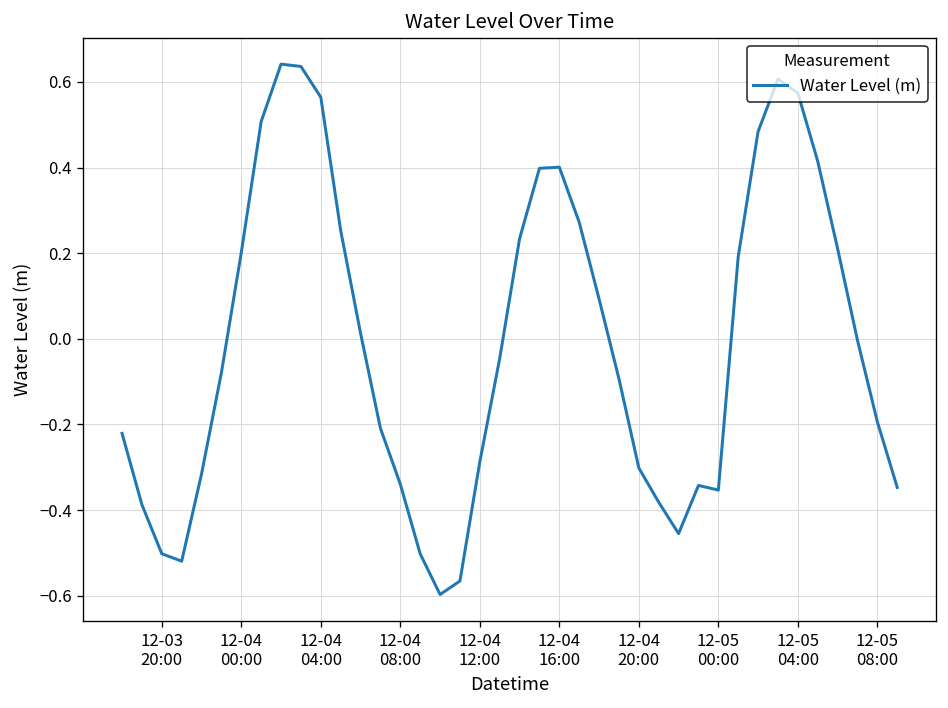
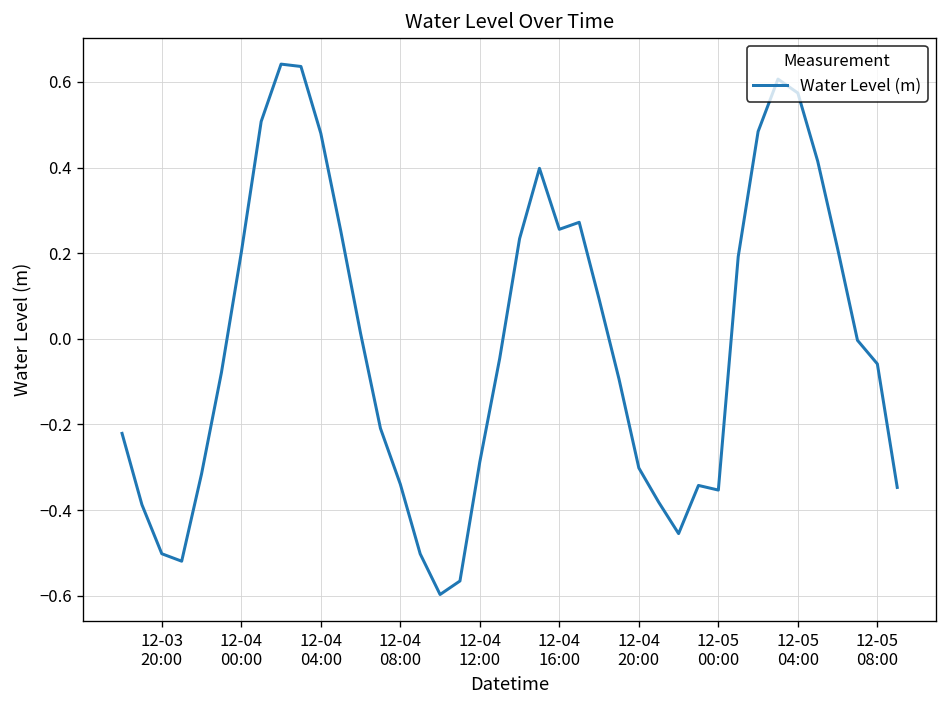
  {
    "12-03 20:00": -0.50,
    "12-04 00:00": 0.20,
-   "12-04 04:00": 0.56,
+   "12-04 04:00": 0.48,
    "12-04 08:00": -0.34,
    "12-04 12:00": -0.29,
-   "12-04 16:00": 0.40,
+   "12-04 16:00": 0.26,
    "12-04 20:00": -0.30,
    "12-05 00:00": -0.35,
-   "12-05 08:00": -0.19
+   "12-05 08:00": -0.06
  }
